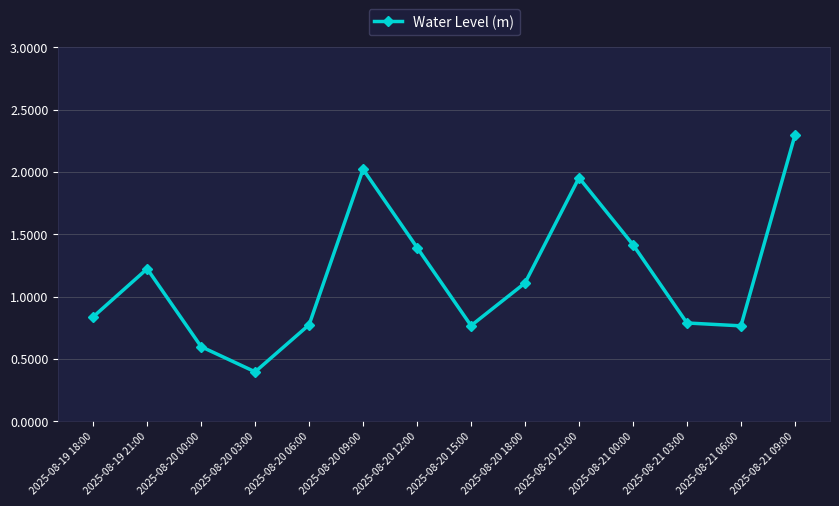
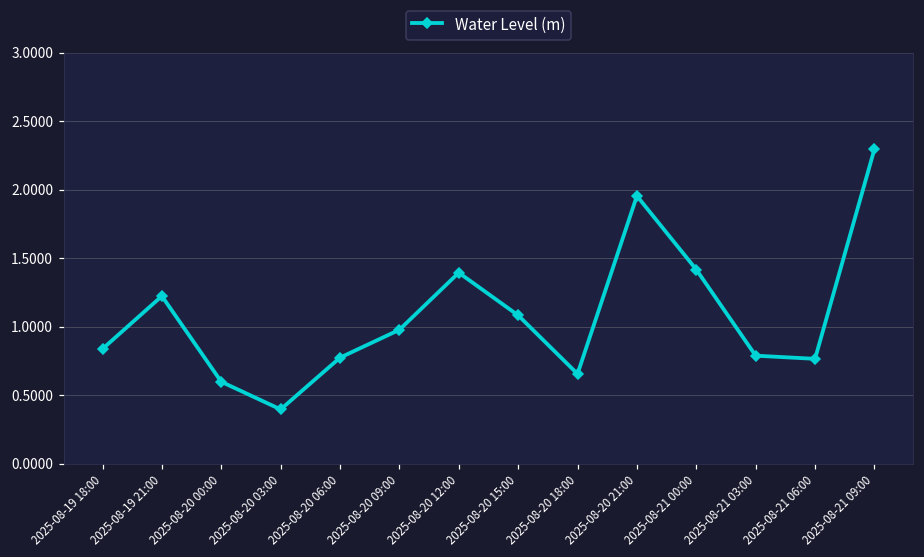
  {
    "2025-08-19 18:00": 0.84,
    "2025-08-19 21:00": 1.22,
    "2025-08-20 00:00": 0.60,
    "2025-08-20 03:00": 0.40,
    "2025-08-20 06:00": 0.77,
-   "2025-08-20 09:00": 2.02,
+   "2025-08-20 09:00": 0.98,
    "2025-08-20 12:00": 1.39,
-   "2025-08-20 15:00": 0.77,
-   "2025-08-20 18:00": 1.11,
+   "2025-08-20 15:00": 1.08,
+   "2025-08-20 18:00": 0.65,
    "2025-08-20 21:00": 1.95,
    "2025-08-21 00:00": 1.42,
    "2025-08-21 03:00": 0.79,
    "2025-08-21 06:00": 0.76,
    "2025-08-21 09:00": 2.29
  }
